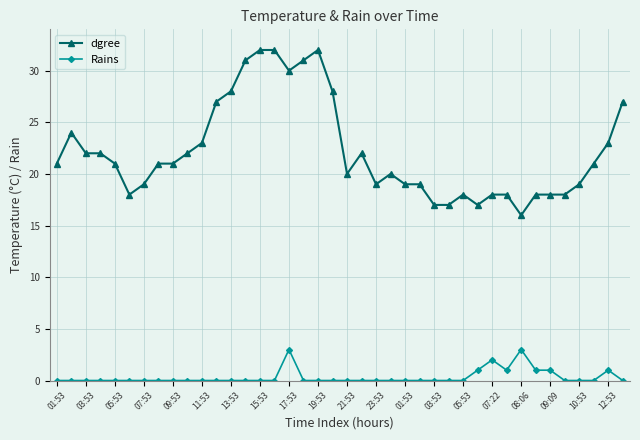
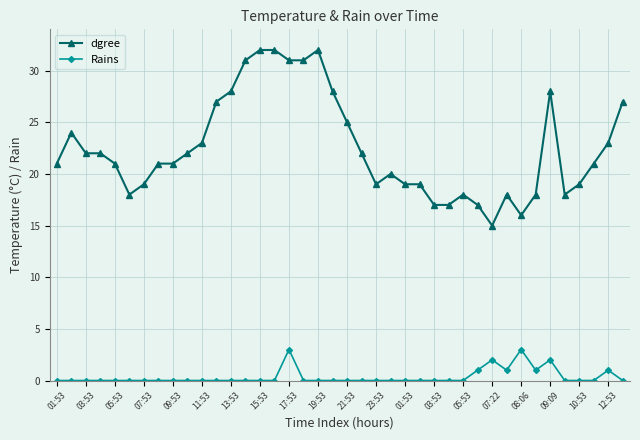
  {
    "dgree": {
      "07:53": 19,
      "15:53": 32,
-     "17:53": 30,
+     "17:53": 31,
      "19:53": 32,
-     "21:53": 20,
+     "21:53": 25,
      "23:53": 19,
-     "07:22": 18,
+     "07:22": 15,
      "08:06": 16,
-     "09:09": 18
+     "09:09": 28
    },
    "Rains": {
      "07:53": 0,
      "15:53": 0,
      "17:53": 3,
      "19:53": 0,
      "21:53": 0,
      "23:53": 0,
      "07:22": 2,
      "08:06": 3,
-     "09:09": 1
+     "09:09": 2
    }
  }
